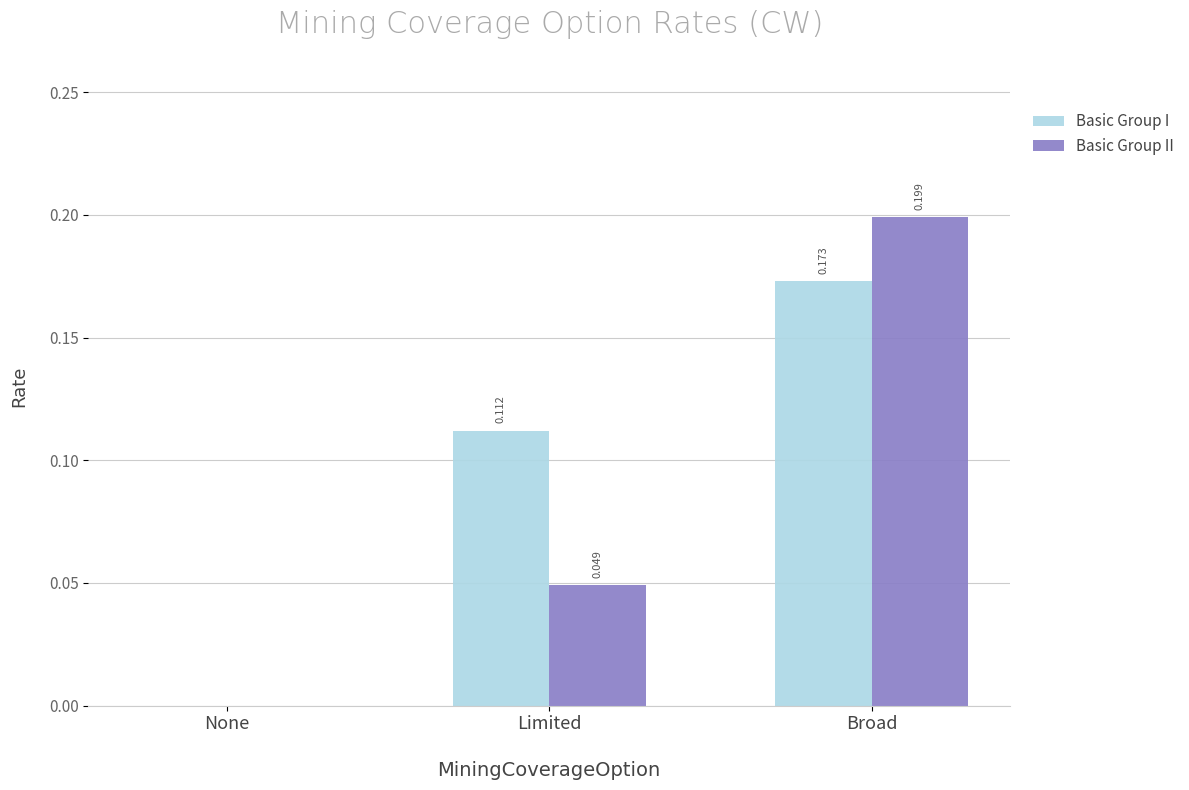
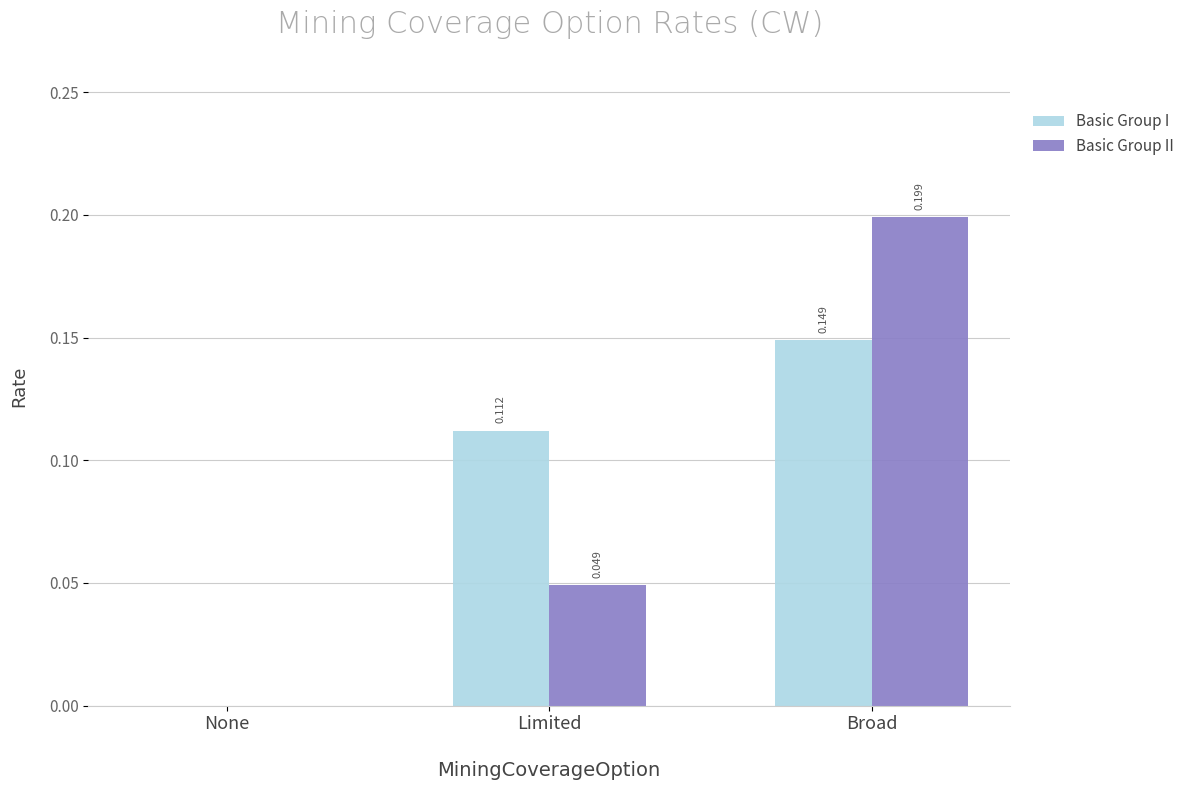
  {
    "Basic Group I": {
      "Limited": 0.112,
-     "Broad": 0.173
+     "Broad": 0.149
    },
    "Basic Group II": {
      "Limited": 0.049,
      "Broad": 0.199
    }
  }
